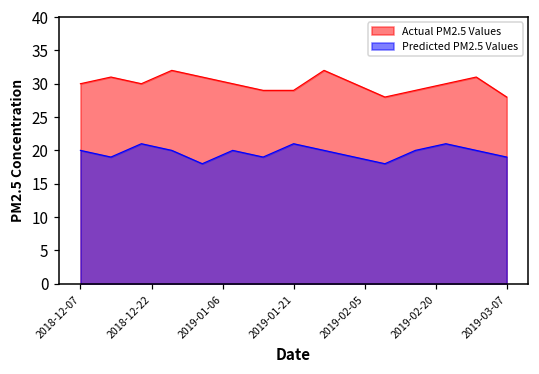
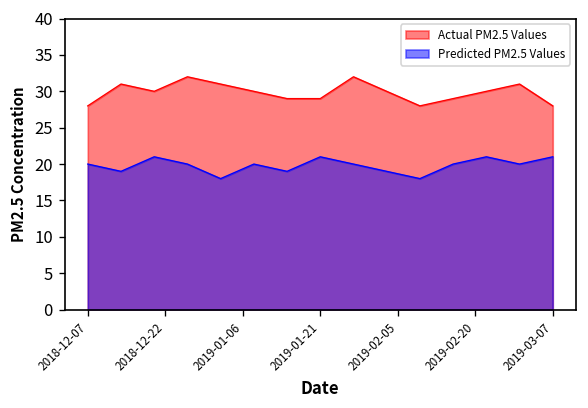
  {
    "Actual PM2.5 Values": {
-     "2018-12-07": 30,
+     "2018-12-07": 28,
      "2019-01-21": 29,
      "2019-03-07": 28
    },
    "Predicted PM2.5 Values": {
      "2018-12-07": 20,
      "2019-01-21": 21,
-     "2019-03-07": 19
+     "2019-03-07": 21
    }
  }
